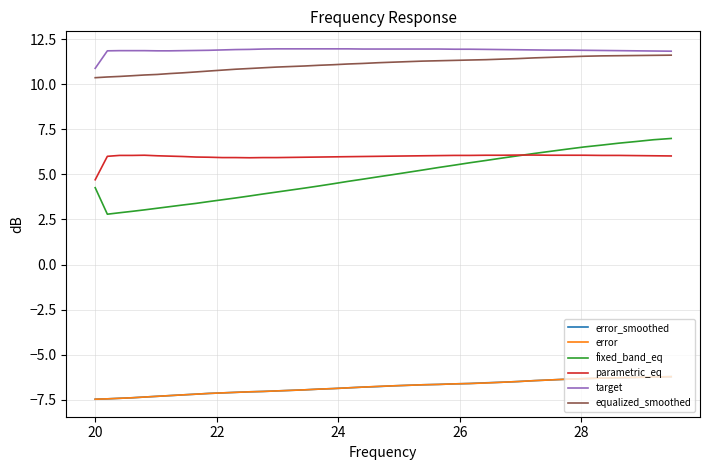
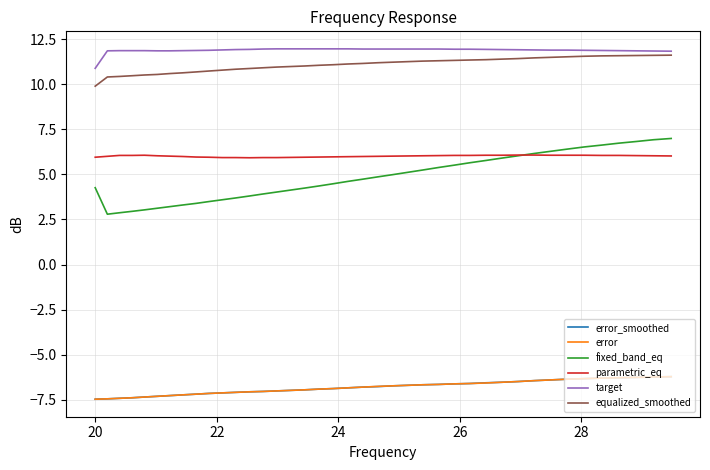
  {
    "fixed_band_eq": {
      "20": 4.3
    },
    "parametric_eq": {
-     "20": 4.7
+     "20": 6.0
    },
    "target": {
      "20": 10.9
    },
    "equalized_smoothed": {
-     "20": 10.4
+     "20": 9.9
    }
  }
